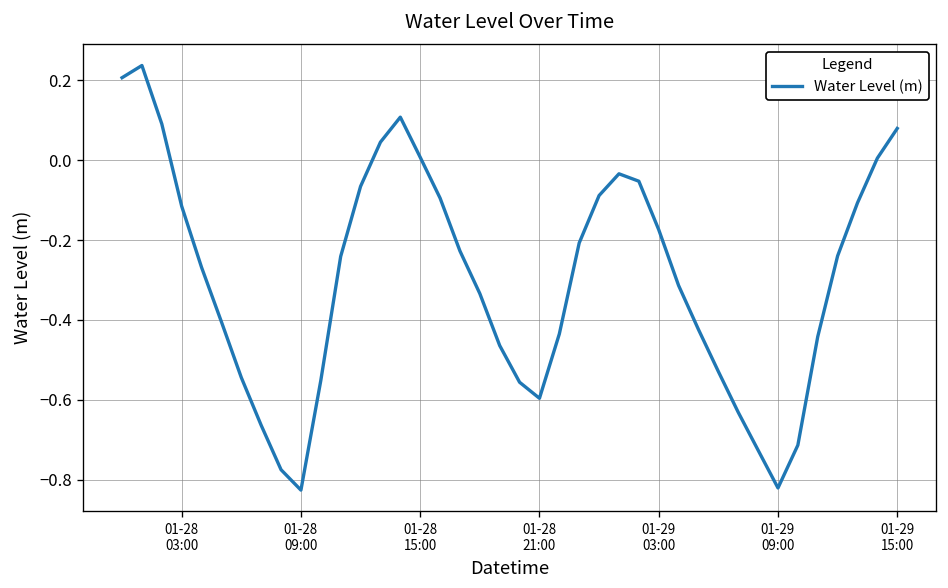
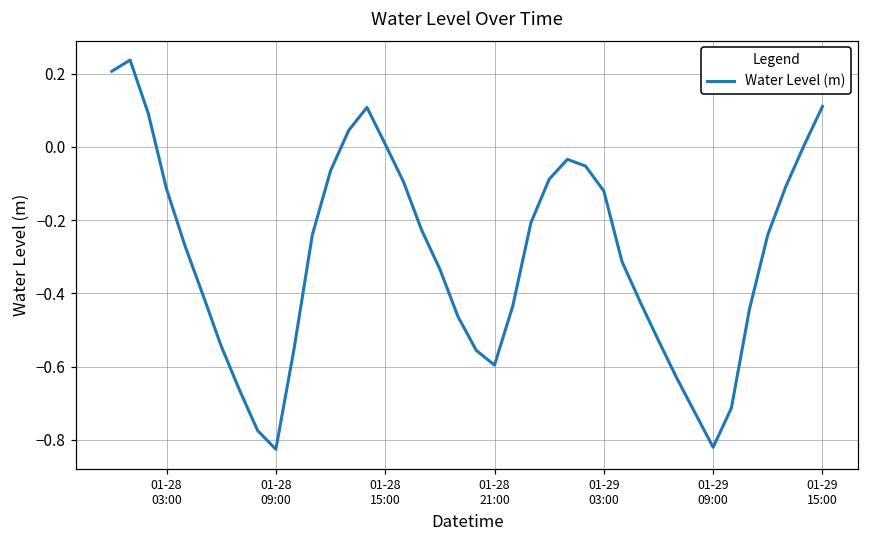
  {
    "01-28 03:00": -0.12,
    "01-28 09:00": -0.83,
    "01-28 15:00": 0.01,
    "01-28 21:00": -0.60,
-   "01-29 03:00": -0.17,
+   "01-29 03:00": -0.12,
    "01-29 09:00": -0.82,
-   "01-29 15:00": 0.08
+   "01-29 15:00": 0.11
  }
